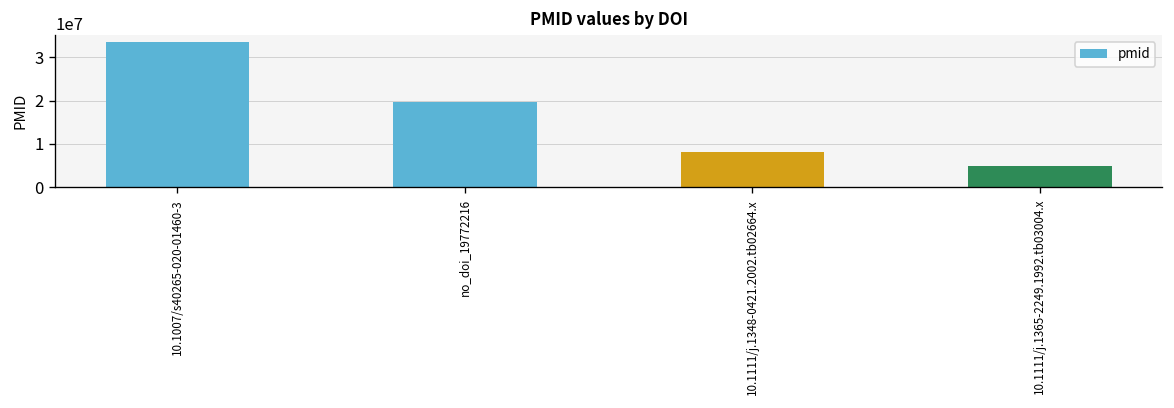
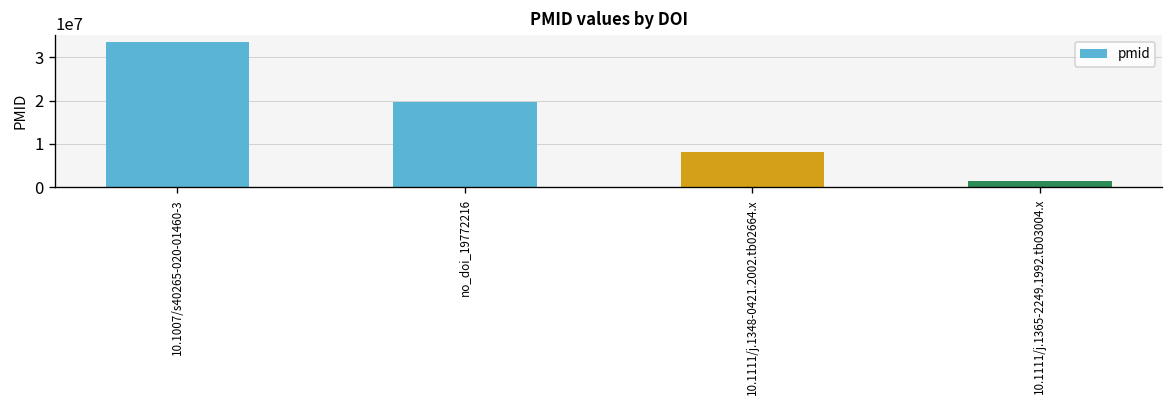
  {
    "10.1007/s40265-020-01460-3": 33000000,
    "no_doi_19772216": 20000000,
    "10.1111/j.1348-0421.2002.tb02664.x": 8000000,
-   "10.1111/j.1365-2249.1992.tb03004.x": 5000000
+   "10.1111/j.1365-2249.1992.tb03004.x": 2000000
  }
